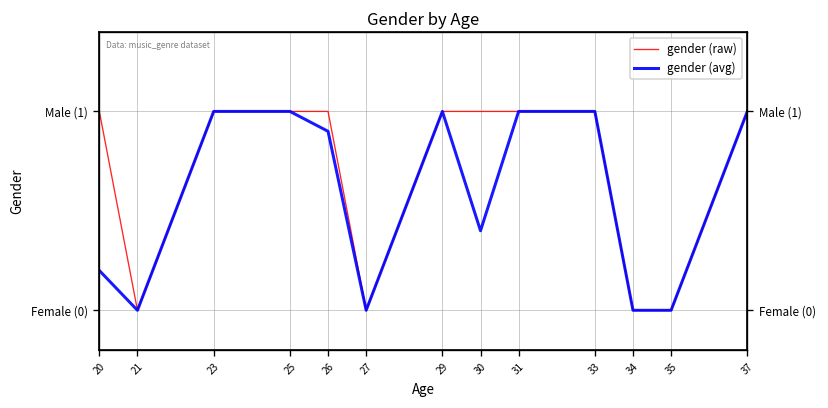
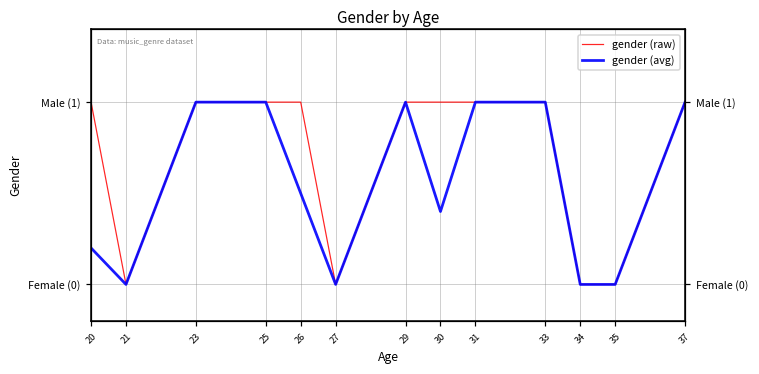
  {
    "gender (raw)": {
      "20": "Male (1.0)",
      "26": "Male (1.0)",
      "30": "Male (1.0)"
    },
    "gender (avg)": {
      "20": "Male (0.2)",
-     "26": "Male (0.9)",
+     "26": "Male (0.5)",
      "30": "Male (0.4)"
    }
  }
